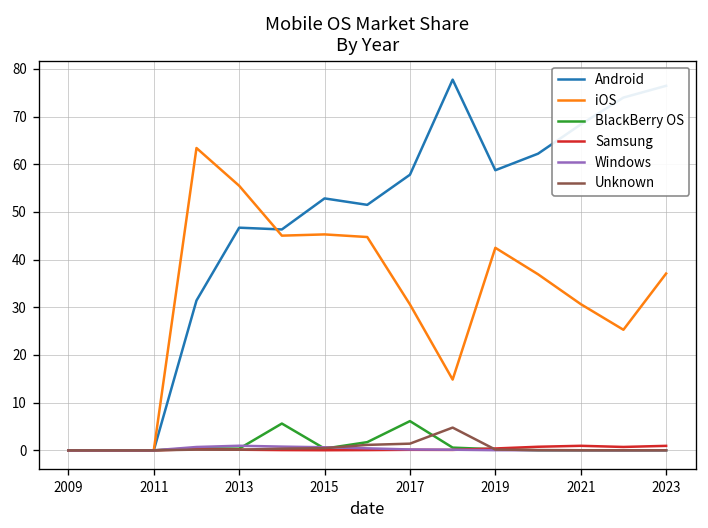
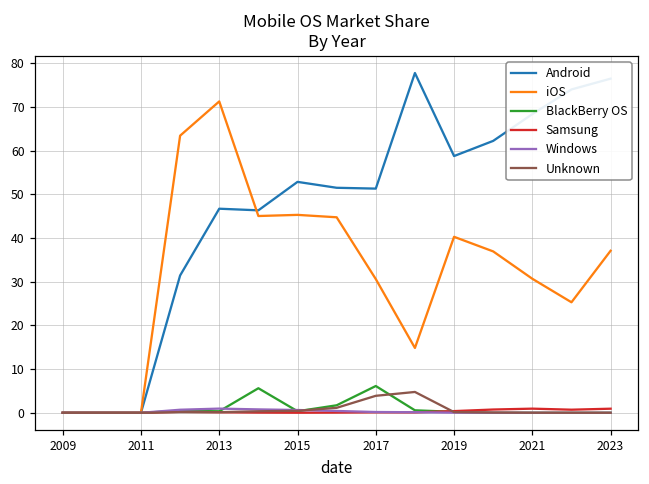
  {
    "Android": {
      "2013": 47,
      "2015": 53,
-     "2017": 58,
+     "2017": 51,
      "2019": 59
    },
    "iOS": {
-     "2013": 55,
+     "2013": 71,
      "2015": 45,
      "2017": 31,
-     "2019": 42,
+     "2019": 40,
      "2021": 31,
      "2023": 37
    },
    "BlackBerry OS": {
      "2017": 6
    },
    "Samsung": {
      "2021": 1,
      "2023": 1
    },
    "Unknown": {
-     "2017": 1
+     "2017": 4
    }
  }
